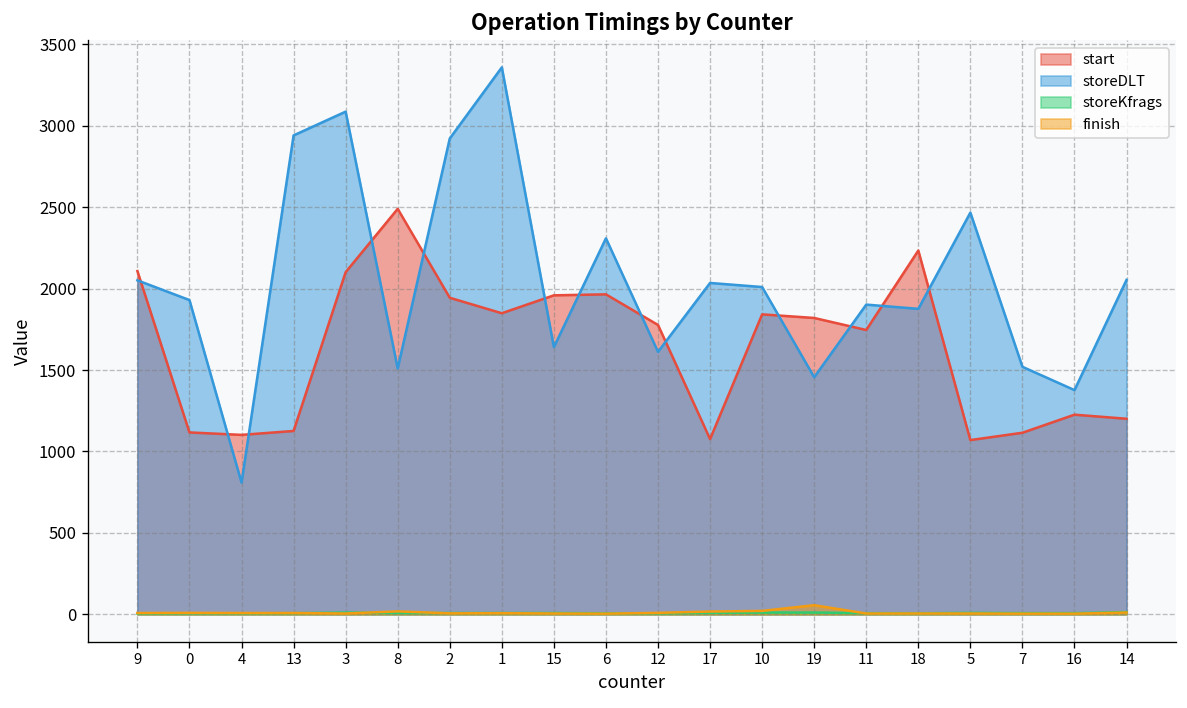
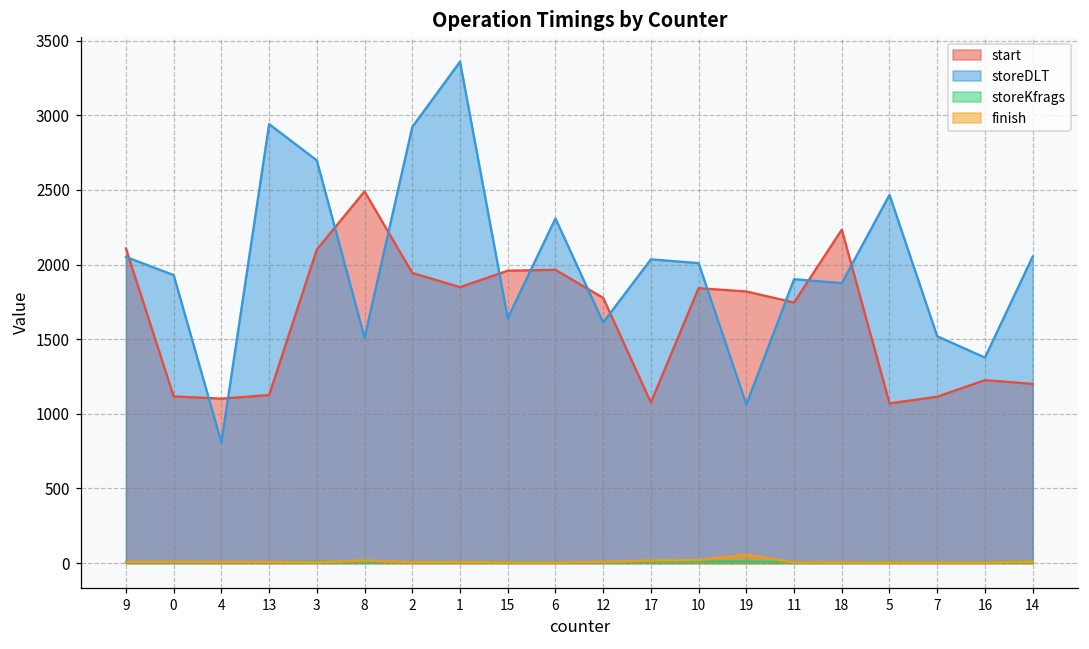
  {
    "start": {
      "9": 2110,
      "0": 1120,
      "4": 1100,
      "13": 1130,
      "3": 2100,
      "8": 2490,
      "2": 1940,
      "1": 1850,
      "15": 1960,
      "6": 1970,
      "12": 1780,
      "17": 1080,
      "10": 1840,
      "19": 1820,
      "11": 1750,
      "18": 2230,
      "5": 1070,
      "7": 1120,
      "16": 1230,
      "14": 1200
    },
    "storeDLT": {
      "9": 2050,
      "0": 1930,
      "4": 810,
      "13": 2940,
-     "3": 3090,
+     "3": 2700,
      "8": 1510,
      "2": 2920,
      "1": 3360,
      "15": 1640,
      "6": 2310,
      "12": 1610,
      "17": 2040,
      "10": 2010,
-     "19": 1460,
+     "19": 1060,
      "11": 1900,
      "18": 1880,
      "5": 2470,
      "7": 1520,
      "16": 1380,
      "14": 2050
    },
    "storeKfrags": {
      "19": 10
    },
    "finish": {
      "19": 60
    }
  }
